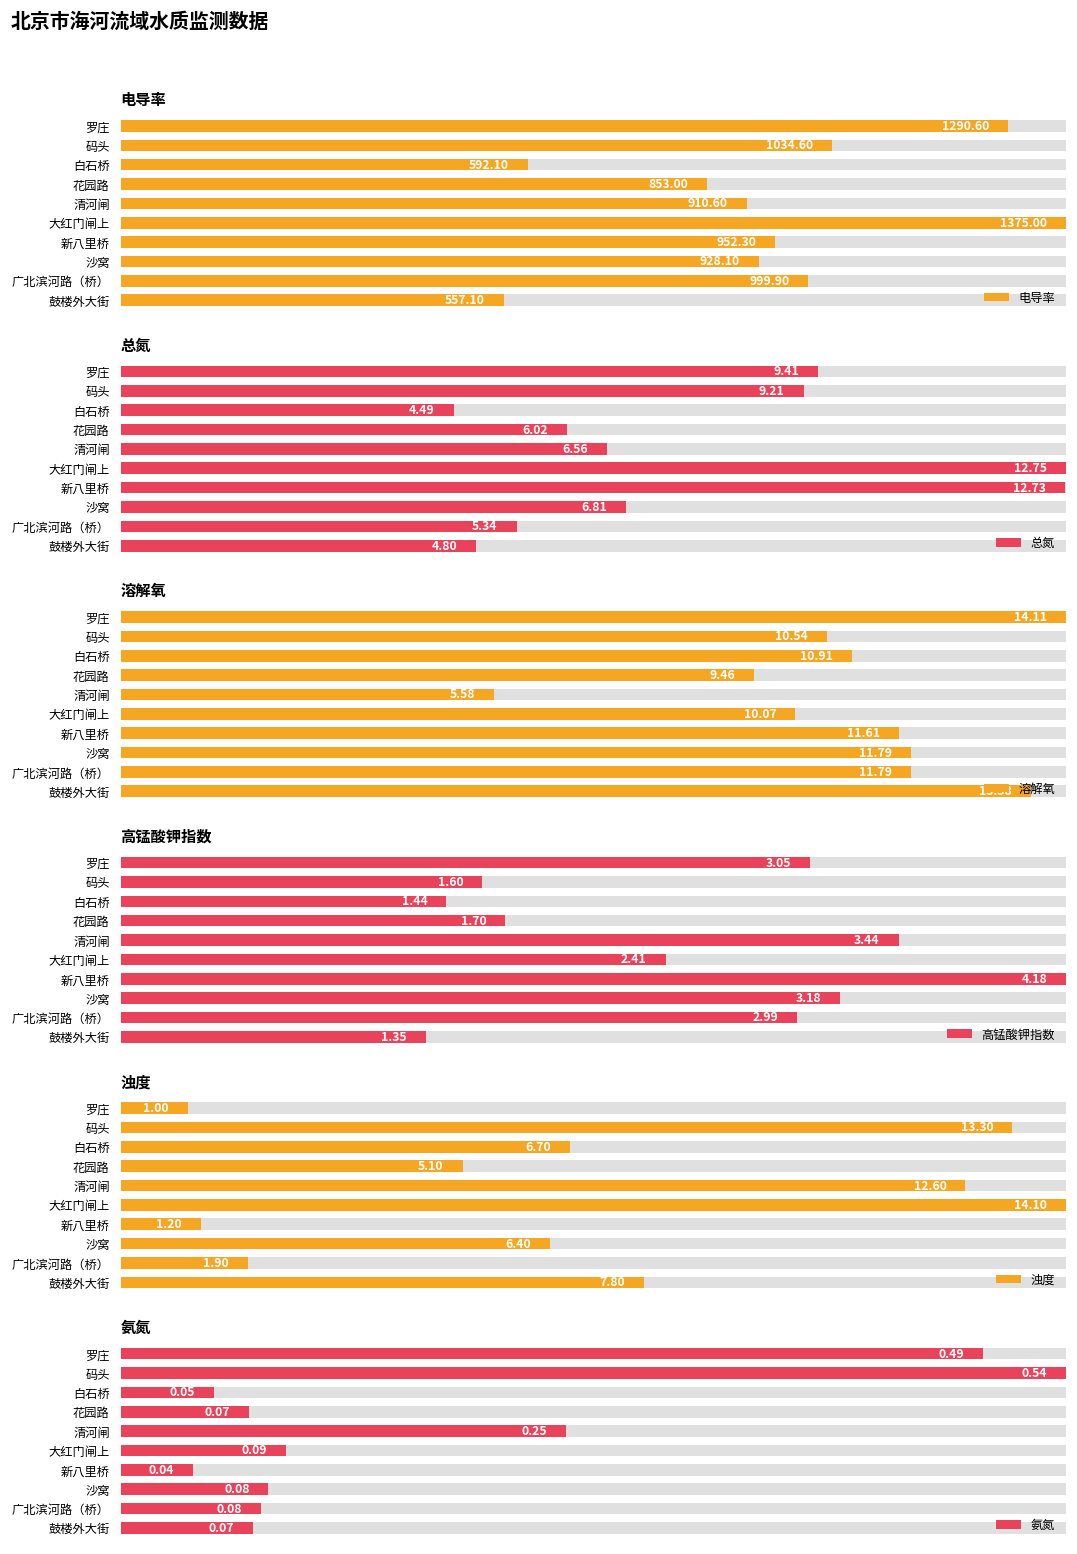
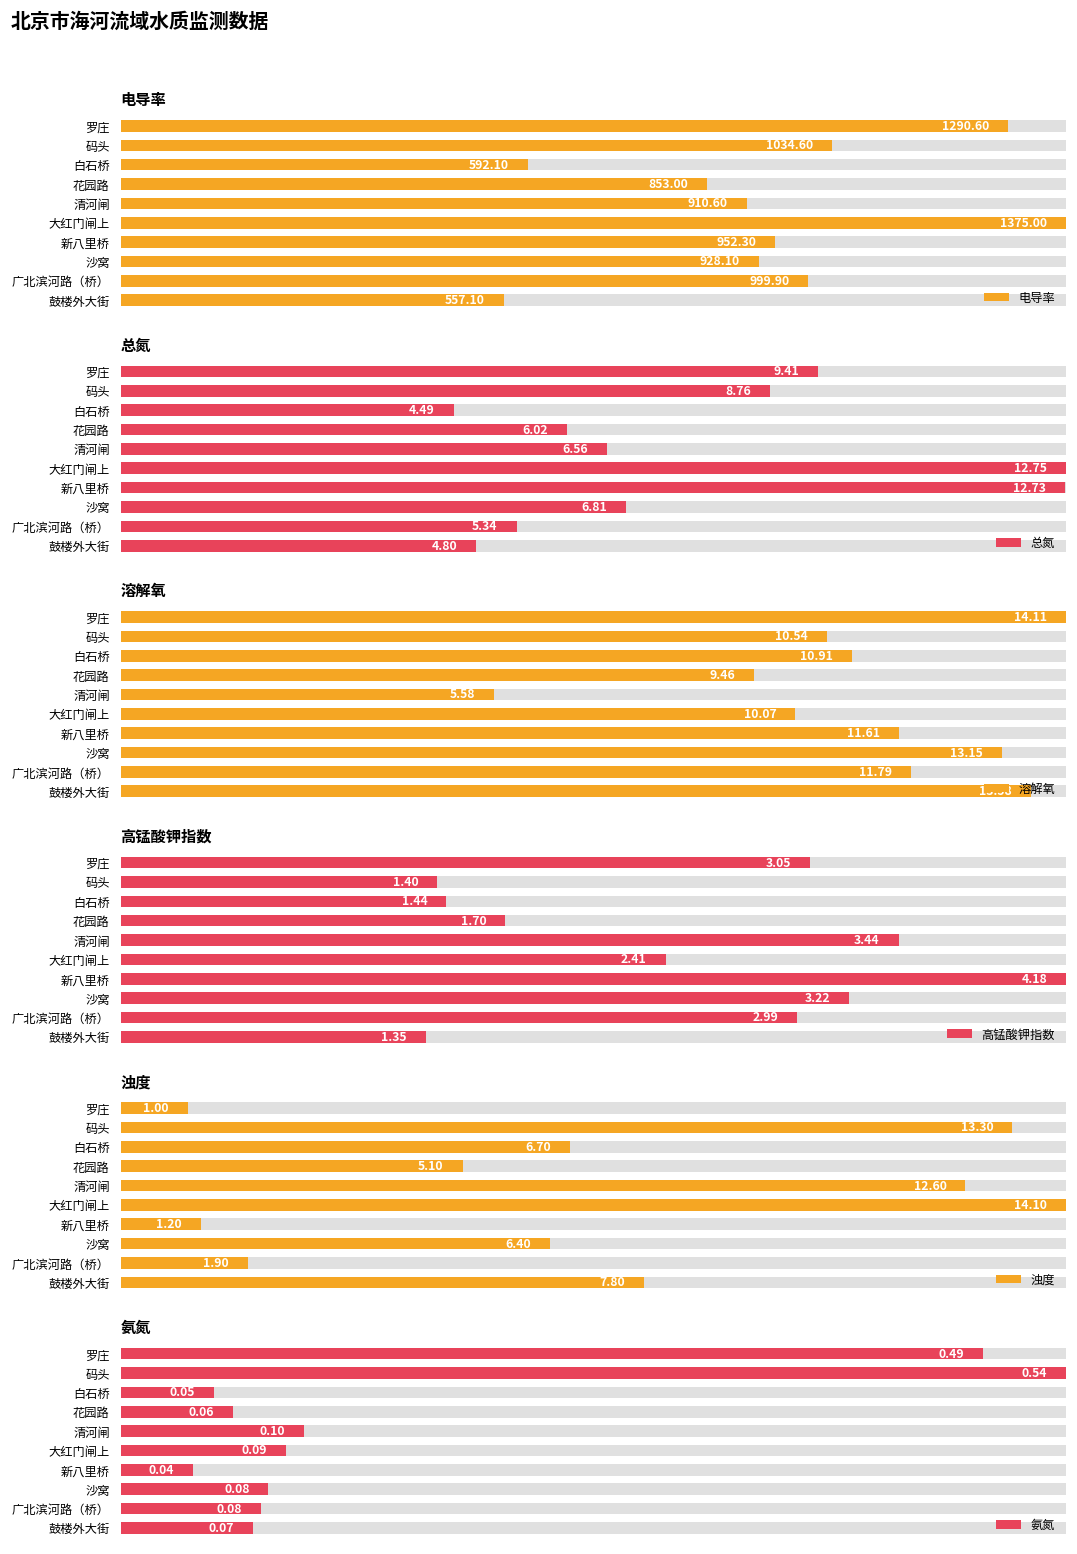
  {
    "总氮": {
      "总氮": {
-       "码头": 9.21
+       "码头": 8.76
      }
    },
    "溶解氧": {
      "溶解氧": {
-       "沙窝": 11.79
+       "沙窝": 13.15
      }
    },
    "高锰酸钾指数": {
      "高锰酸钾指数": {
-       "码头": 1.60,
-       "沙窝": 3.18
+       "码头": 1.40,
+       "沙窝": 3.22
      }
    },
    "氨氮": {
      "氨氮": {
-       "花园路": 0.07,
-       "清河闸": 0.25
+       "花园路": 0.06,
+       "清河闸": 0.10
      }
    }
  }
